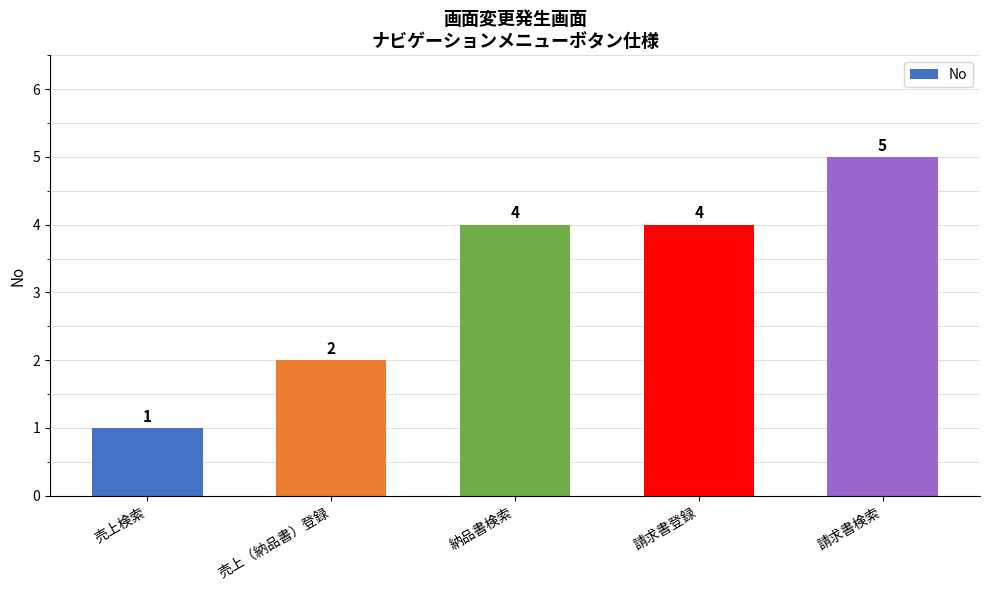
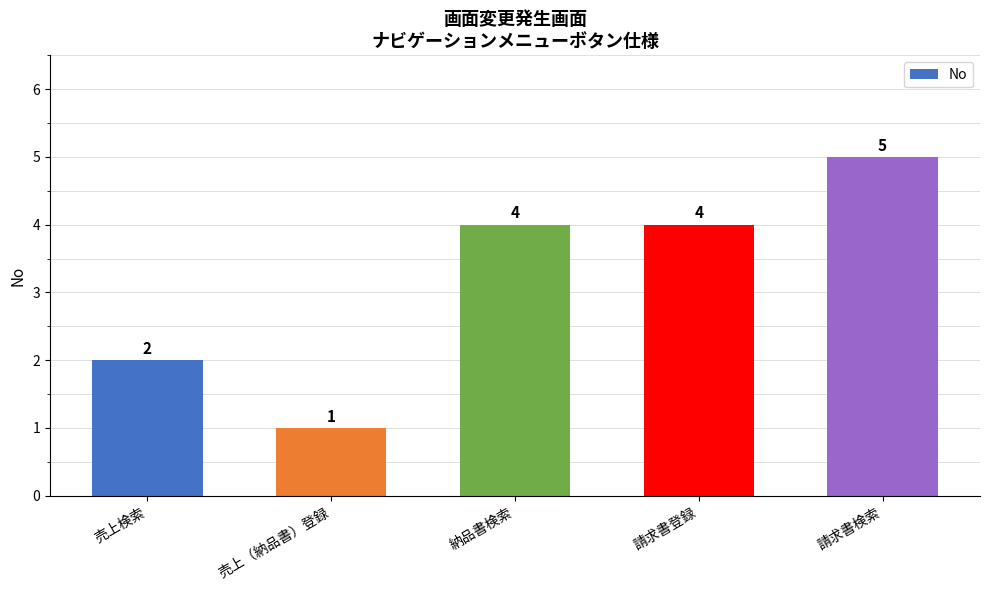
  {
-   "売上検索": 1,
-   "売上（納品書）登録": 2,
+   "売上検索": 2,
+   "売上（納品書）登録": 1,
    "納品書検索": 4,
    "請求書登録": 4,
    "請求書検索": 5
  }
